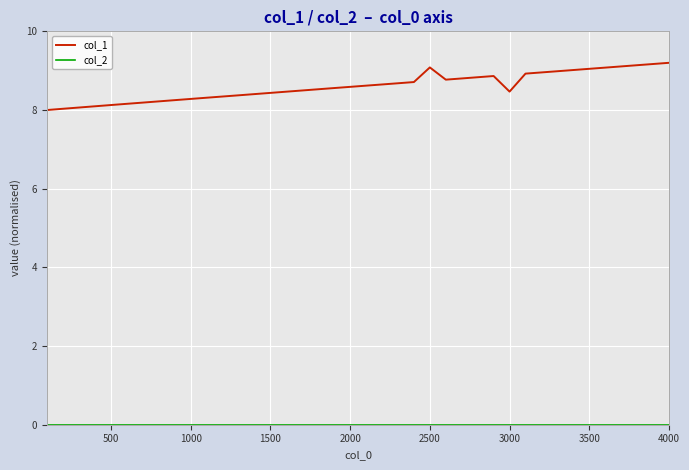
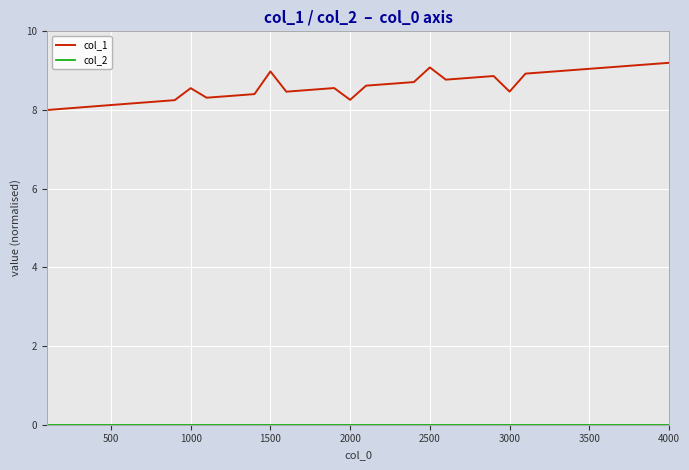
  {
    "col_1": {
      "500": 8.1,
-     "1000": 8.3,
-     "1500": 8.4,
-     "2000": 8.6,
+     "1000": 8.6,
+     "1500": 9.0,
+     "2000": 8.3,
      "2500": 9.1,
      "3000": 8.5,
      "3500": 9.0,
      "4000": 9.2
    },
    "col_2": {
      "500": 0.0,
      "1000": 0.0,
      "1500": 0.0,
      "2000": 0.0,
      "2500": 0.0,
      "3000": 0.0,
      "3500": 0.0,
      "4000": 0.0
    }
  }
